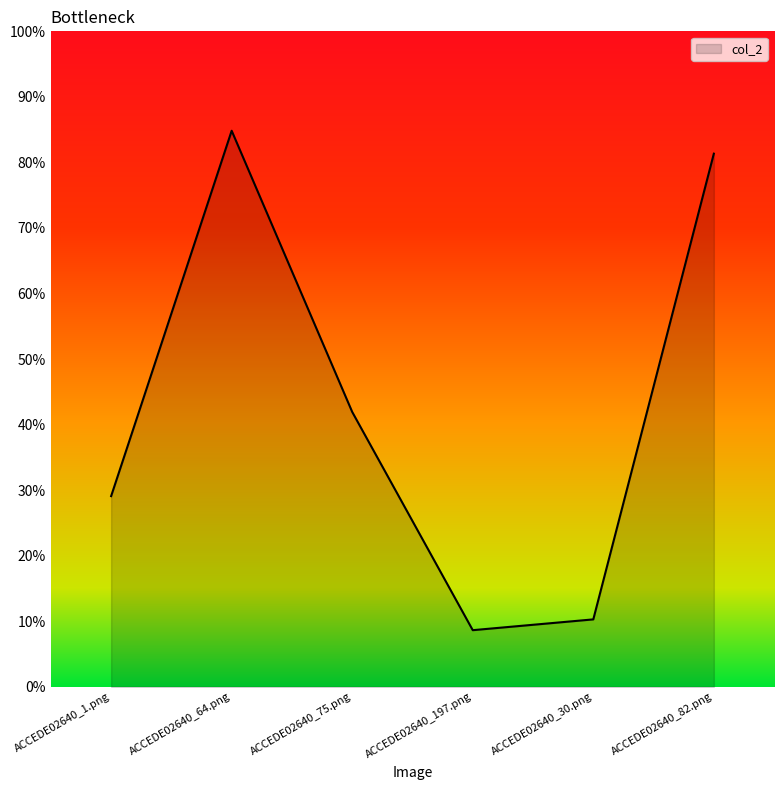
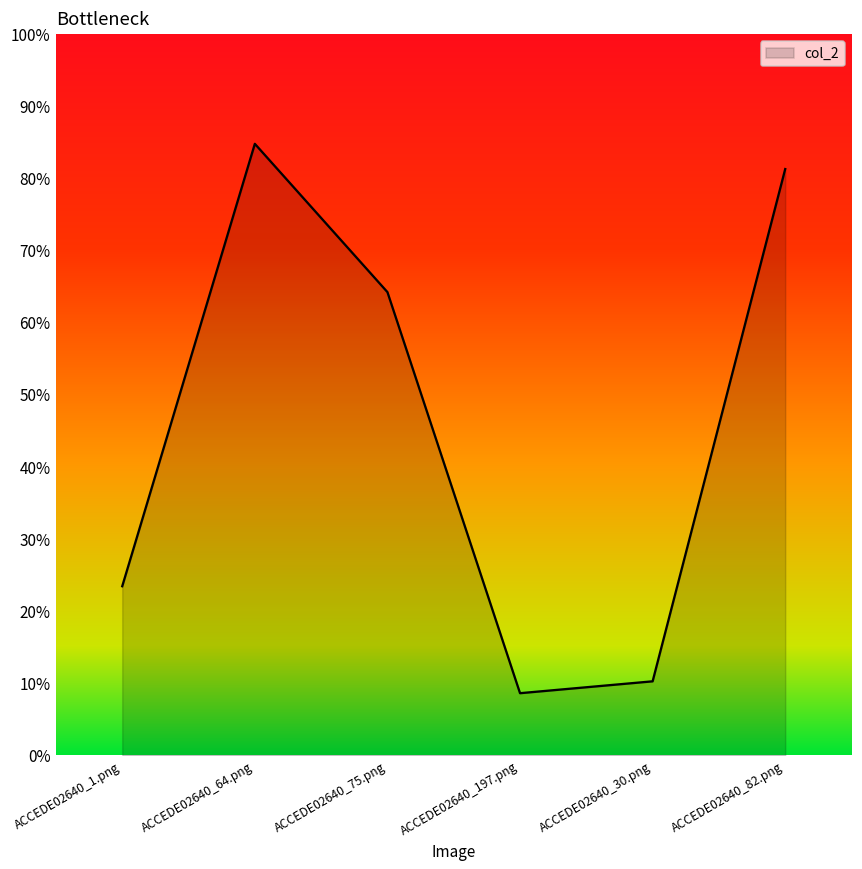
  {
-   "ACCEDE02640_1.png": "29%",
+   "ACCEDE02640_1.png": "23%",
    "ACCEDE02640_64.png": "85%",
-   "ACCEDE02640_75.png": "42%",
+   "ACCEDE02640_75.png": "64%",
    "ACCEDE02640_197.png": "9%",
    "ACCEDE02640_30.png": "10%",
    "ACCEDE02640_82.png": "81%"
  }
